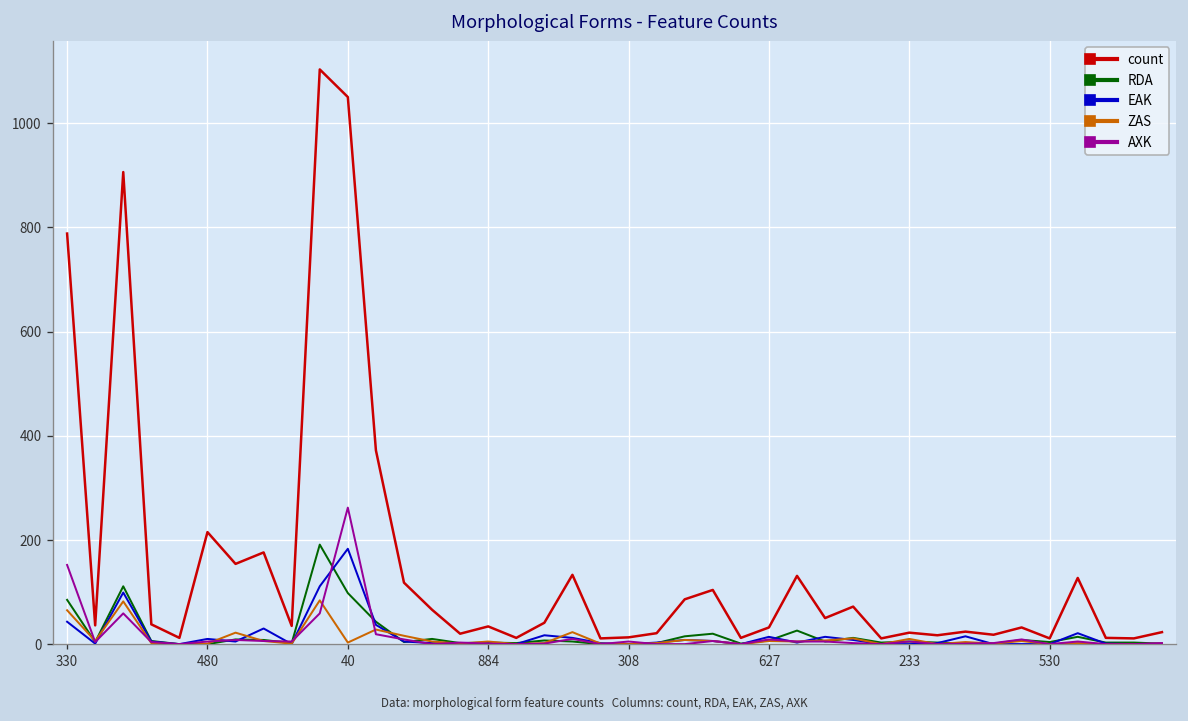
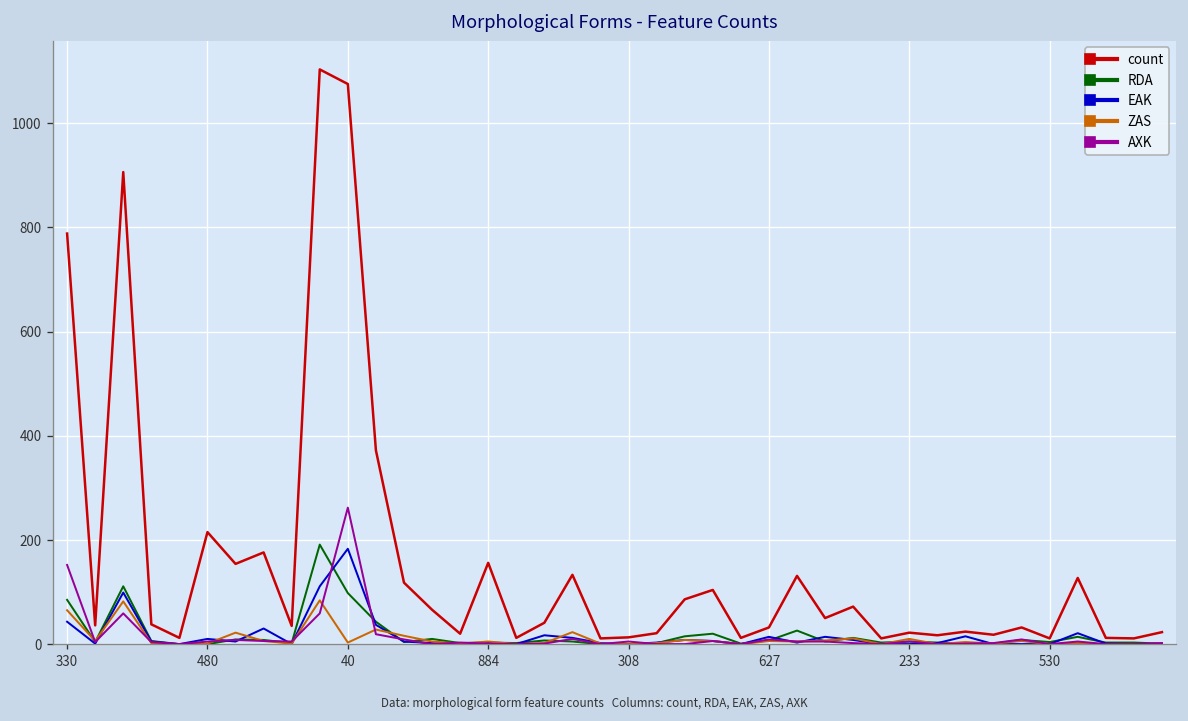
  {
    "count": {
      "330": 790,
      "480": 220,
-     "40": 1050,
-     "884": 30,
+     "40": 1080,
+     "884": 160,
      "308": 10,
      "627": 30,
      "233": 20,
      "530": 10
    },
    "RDA": {
      "330": 90,
      "40": 100
    },
    "EAK": {
      "330": 40,
      "40": 180
    },
    "ZAS": {
      "330": 70,
      "40": 0
    },
    "AXK": {
      "330": 150,
      "40": 260
    }
  }
